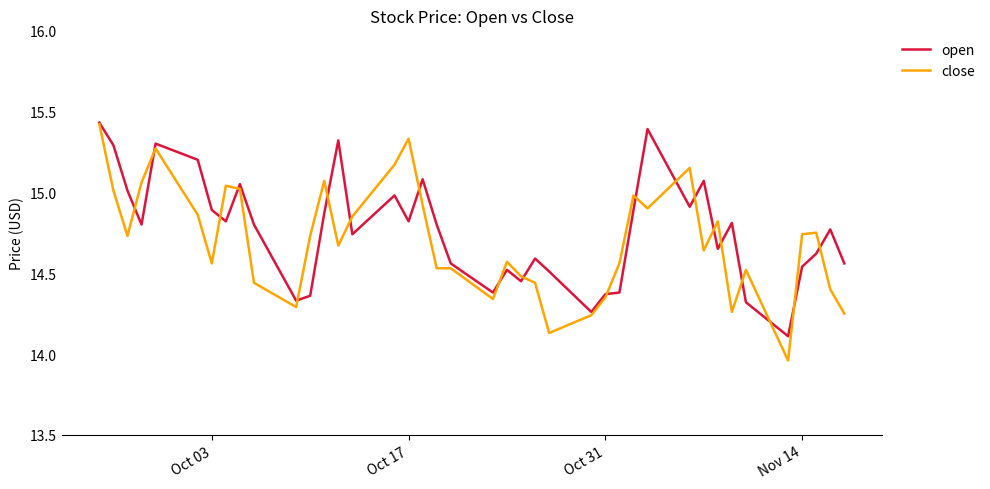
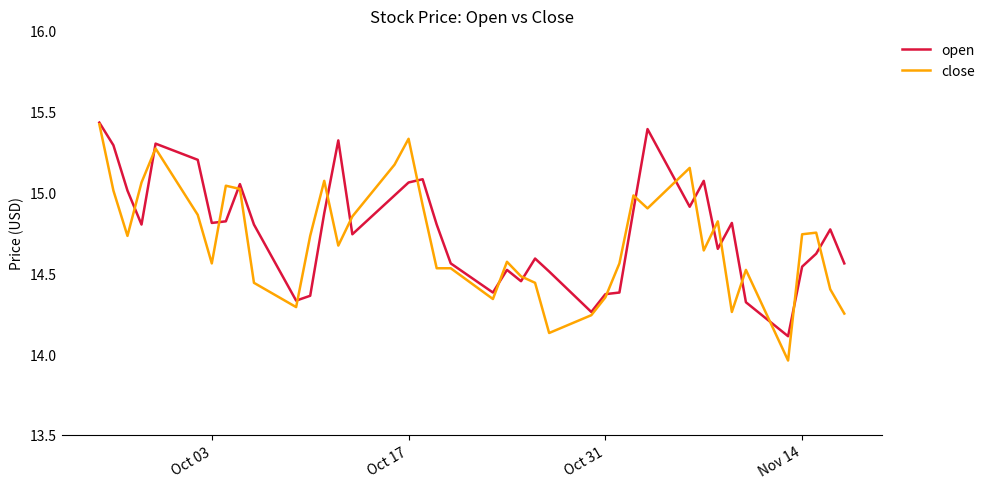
  {
    "open": {
-     "Oct 03": 14.89,
-     "Oct 17": 14.82,
+     "Oct 03": 14.81,
+     "Oct 17": 15.06,
      "Oct 31": 14.37,
      "Nov 14": 14.54
    },
    "close": {
      "Oct 03": 14.56,
      "Oct 17": 15.33,
      "Oct 31": 14.35,
      "Nov 14": 14.74
    }
  }
